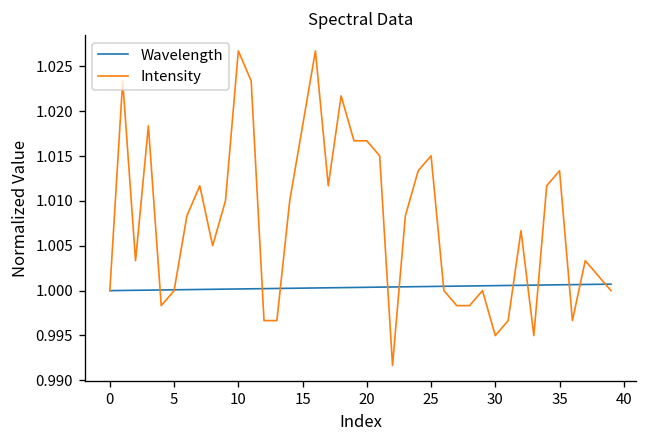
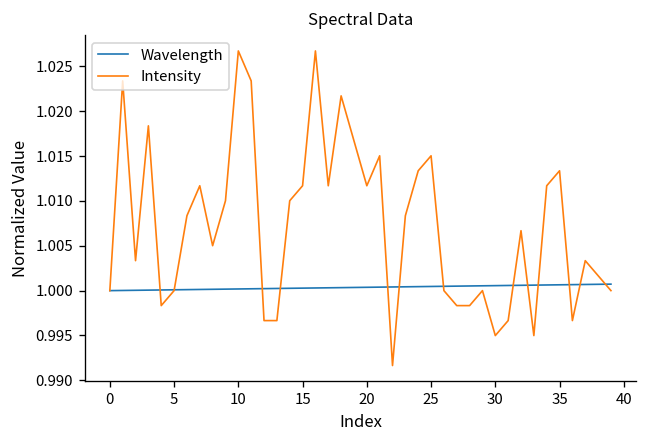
  {
    "Wavelength": {
      "10": 1.000,
      "15": 1.000,
      "20": 1.000,
      "25": 1.000,
      "30": 1.001,
      "35": 1.001
    },
    "Intensity": {
      "10": 1.027,
-     "15": 1.018,
-     "20": 1.017,
+     "15": 1.012,
+     "20": 1.012,
      "25": 1.015,
      "30": 0.995,
      "35": 1.013
    }
  }
